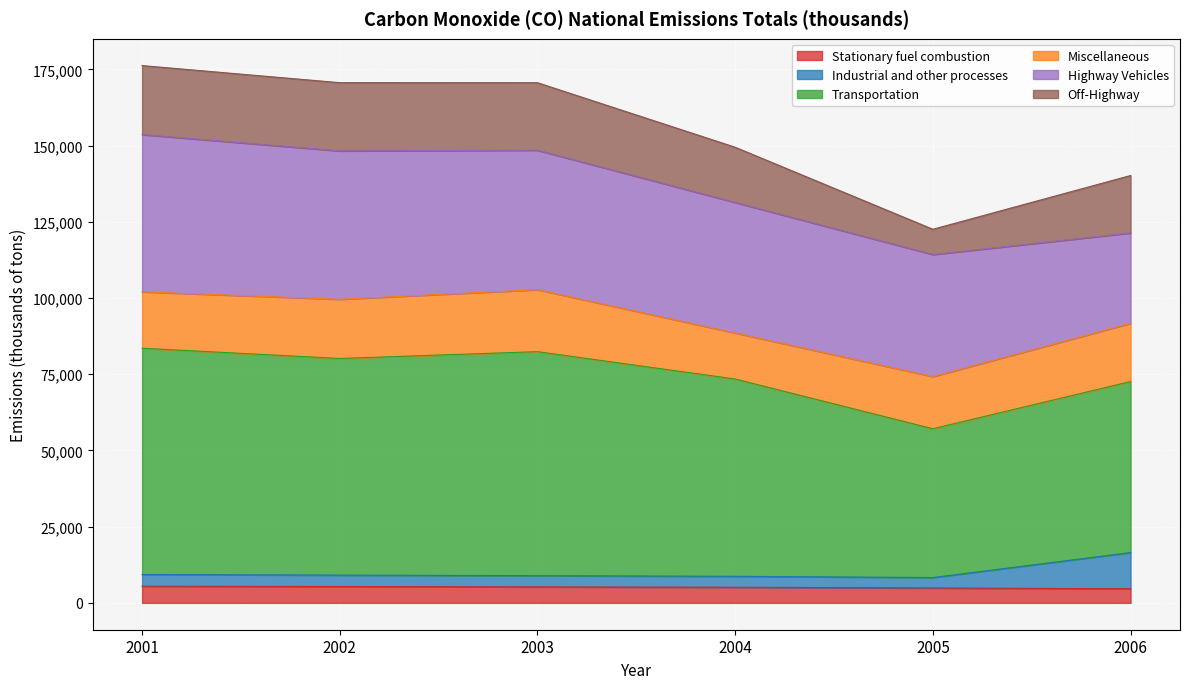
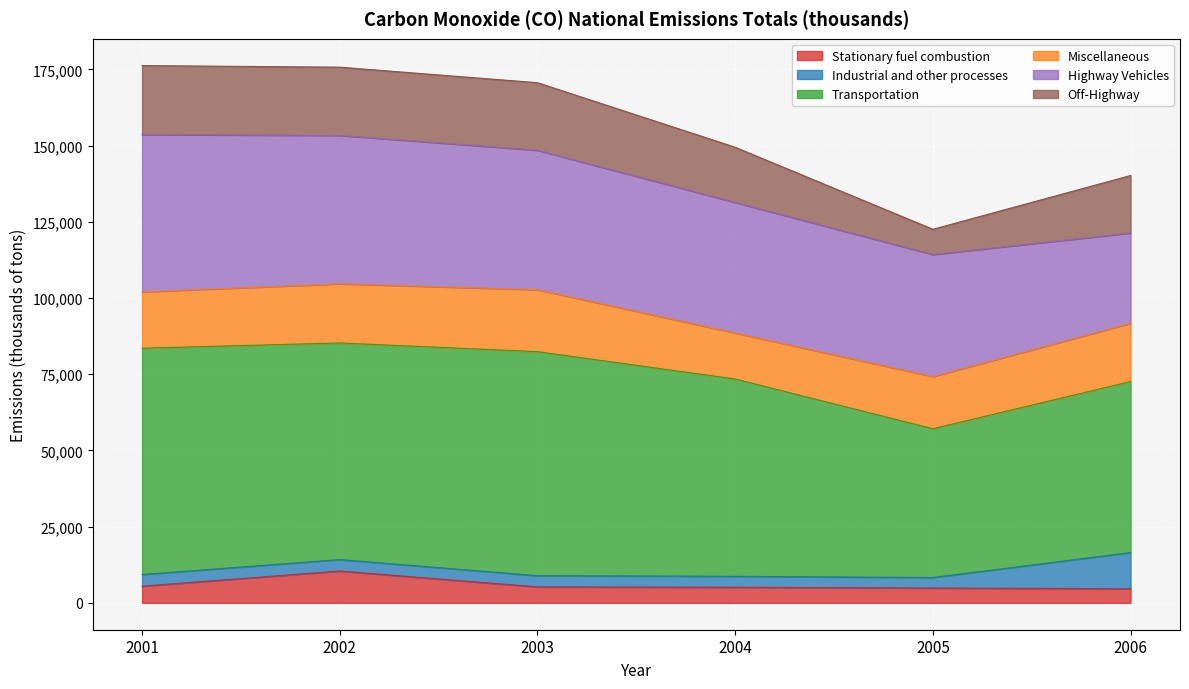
  {
    "Stationary fuel combustion": {
      "2001": "5,000",
-     "2002": "5,000",
+     "2002": "10,000",
      "2003": "5,000",
      "2004": "5,000",
      "2005": "5,000",
      "2006": "5,000"
    },
    "Industrial and other processes": {
      "2001": "4,000",
      "2002": "4,000",
      "2003": "4,000",
      "2004": "4,000",
      "2005": "3,000",
      "2006": "12,000"
    },
    "Transportation": {
      "2001": "74,000",
      "2002": "71,000",
      "2003": "74,000",
      "2004": "65,000",
      "2005": "49,000",
      "2006": "56,000"
    },
    "Miscellaneous": {
      "2001": "18,000",
      "2002": "19,000",
      "2003": "20,000",
      "2004": "15,000",
      "2005": "17,000",
      "2006": "19,000"
    },
    "Highway Vehicles": {
      "2001": "52,000",
      "2002": "49,000",
      "2003": "46,000",
      "2004": "43,000",
      "2005": "40,000",
      "2006": "30,000"
    },
    "Off-Highway": {
      "2001": "23,000",
      "2002": "22,000",
      "2003": "22,000",
      "2004": "18,000",
      "2005": "8,000",
      "2006": "19,000"
    }
  }
